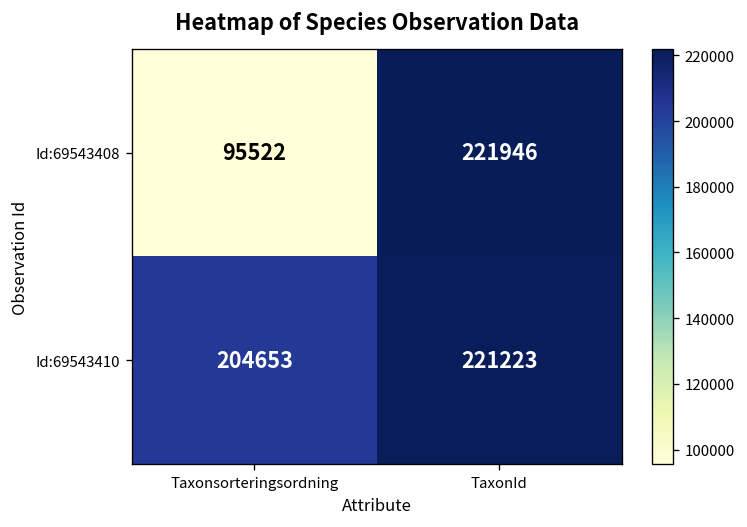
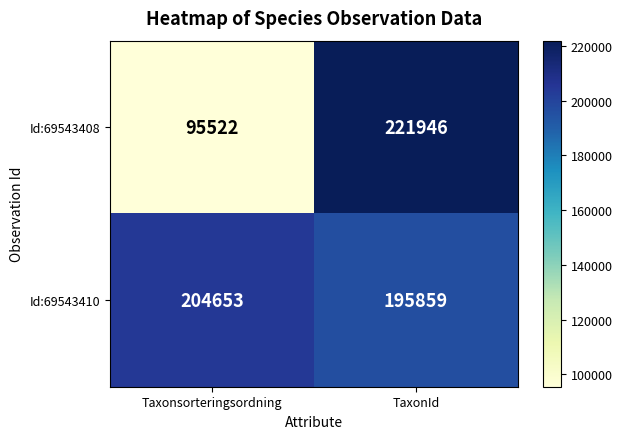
  {
    "Id:69543408": {
      "Taxonsorteringsordning": 95522,
      "TaxonId": 221946
    },
    "Id:69543410": {
      "Taxonsorteringsordning": 204653,
-     "TaxonId": 221223
+     "TaxonId": 195859
    }
  }
